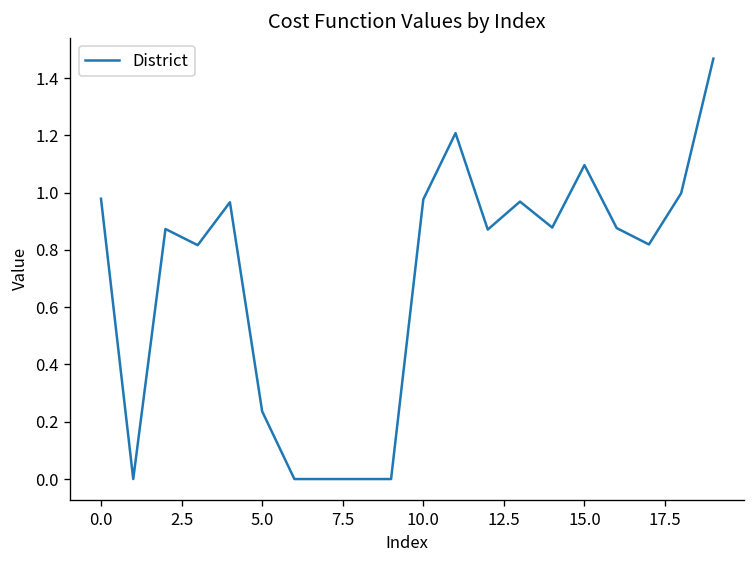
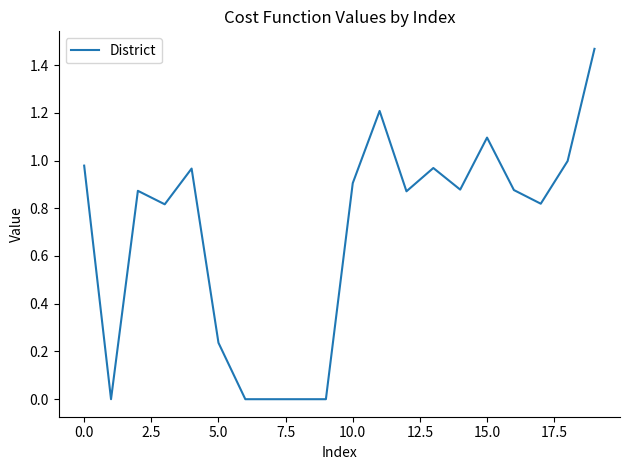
  {
    "0.0": 0.98,
    "5.0": 0.24,
-   "10.0": 0.98,
+   "10.0": 0.91,
    "15.0": 1.10
  }
